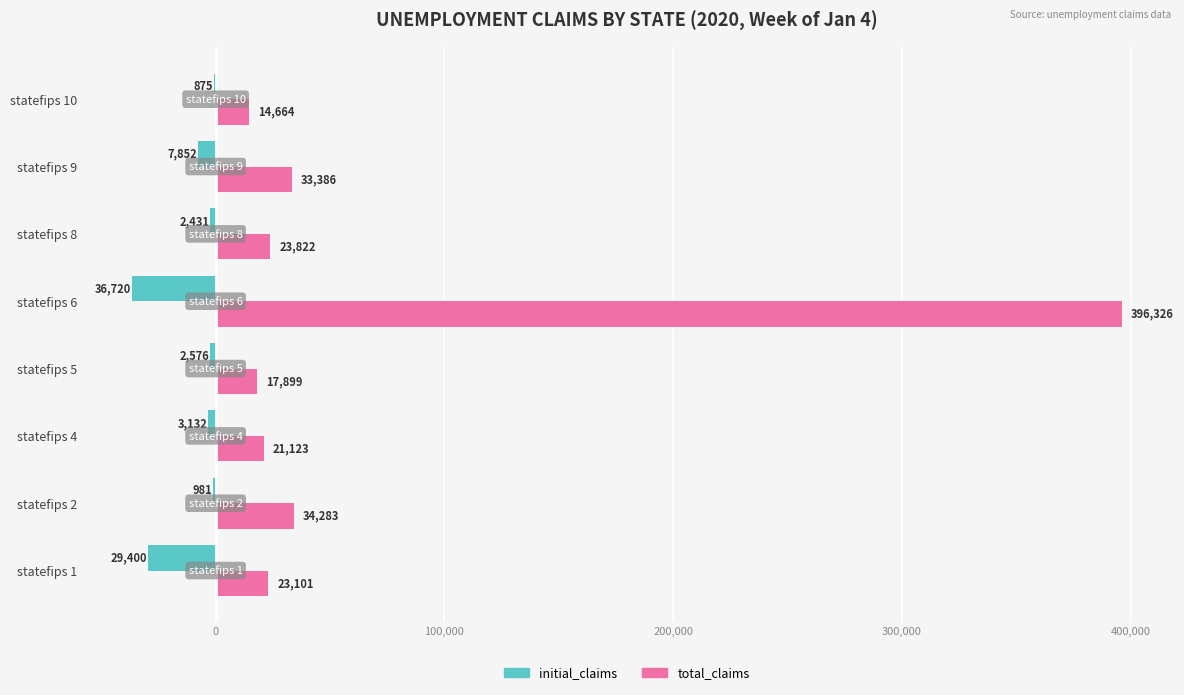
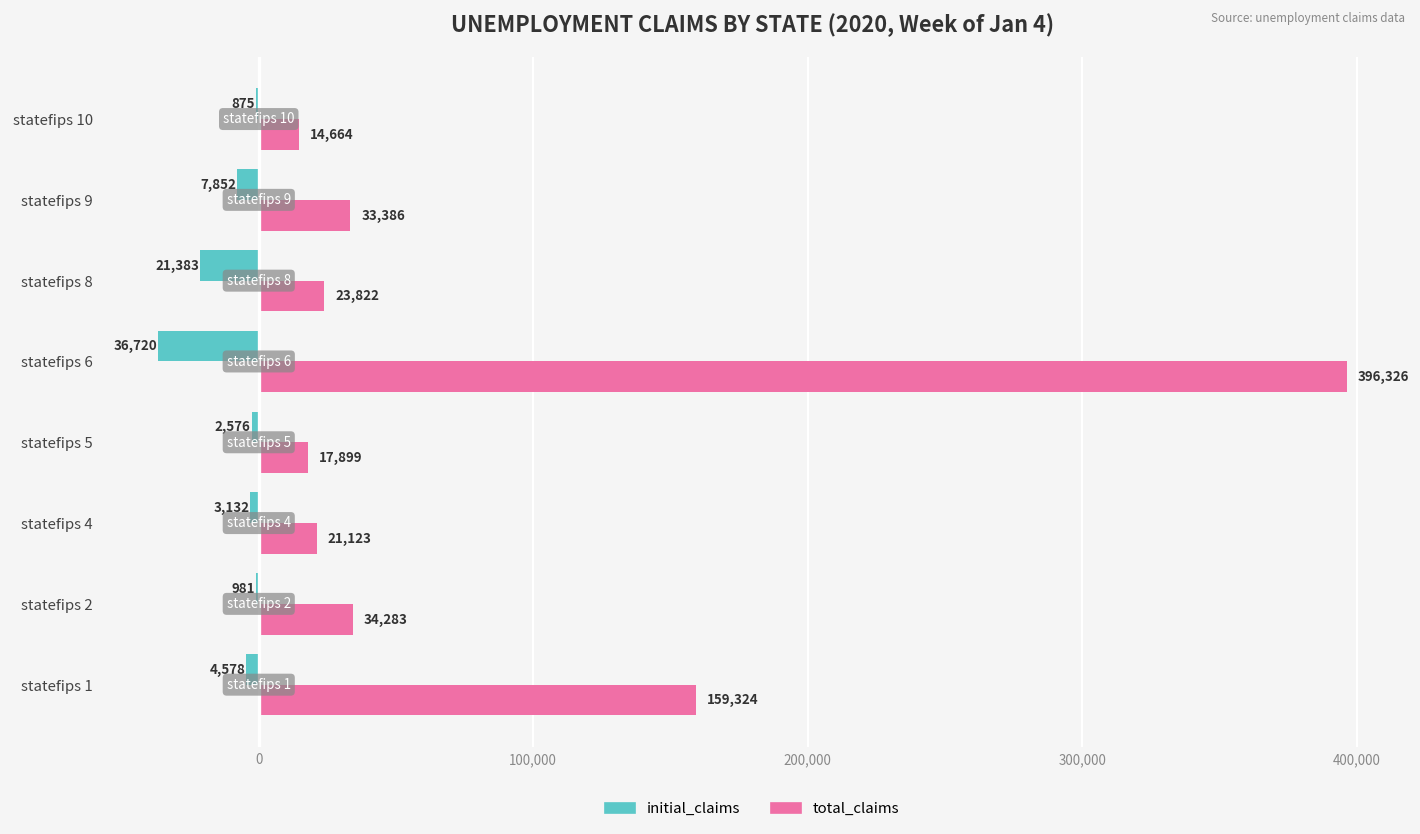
  {
    "initial_claims": {
-     "statefips 8": "2,431",
-     "statefips 1": "29,400"
+     "statefips 8": "21,383",
+     "statefips 1": "4,578"
    },
    "total_claims": {
      "statefips 10": "14,664",
      "statefips 9": "33,386",
      "statefips 8": "23,822",
      "statefips 6": "396,326",
      "statefips 5": "17,899",
      "statefips 4": "21,123",
      "statefips 2": "34,283",
-     "statefips 1": "23,101"
+     "statefips 1": "159,324"
    }
  }
